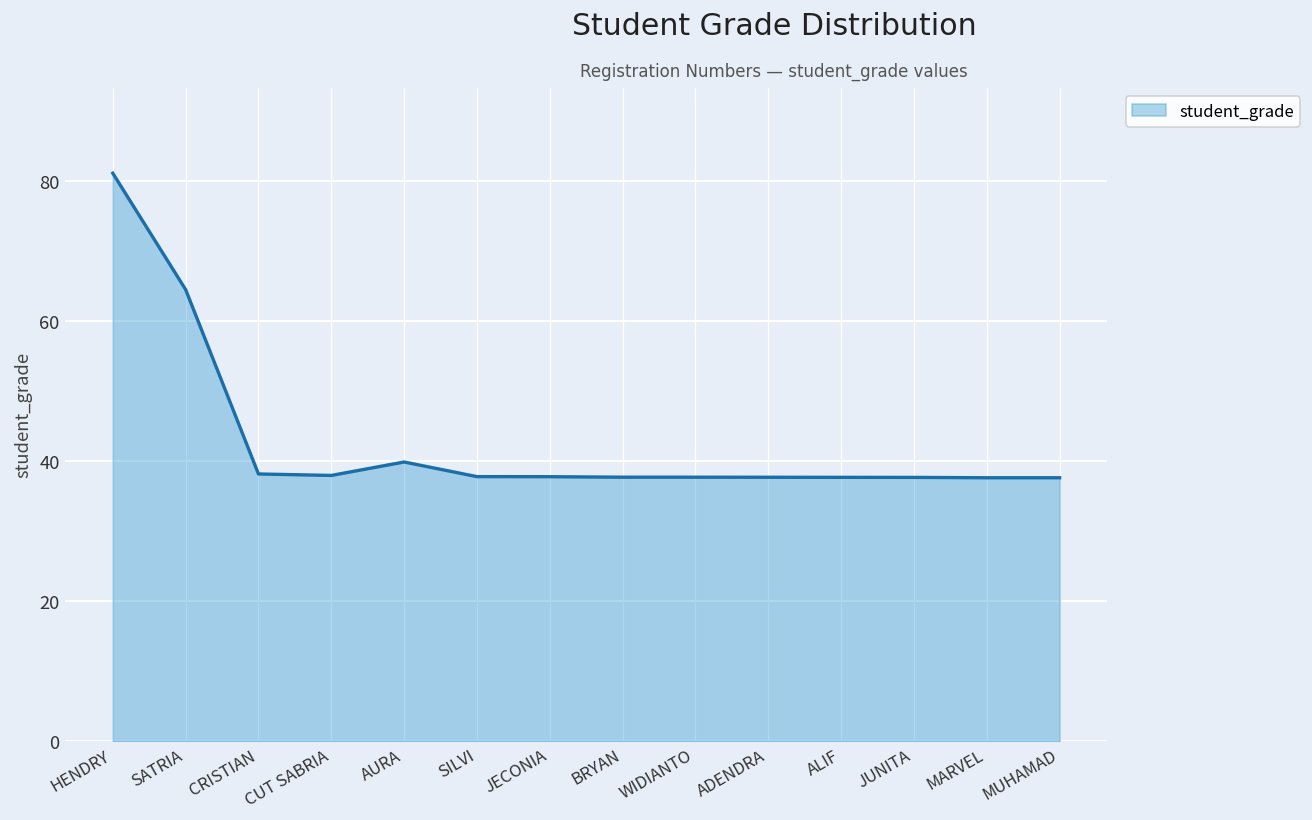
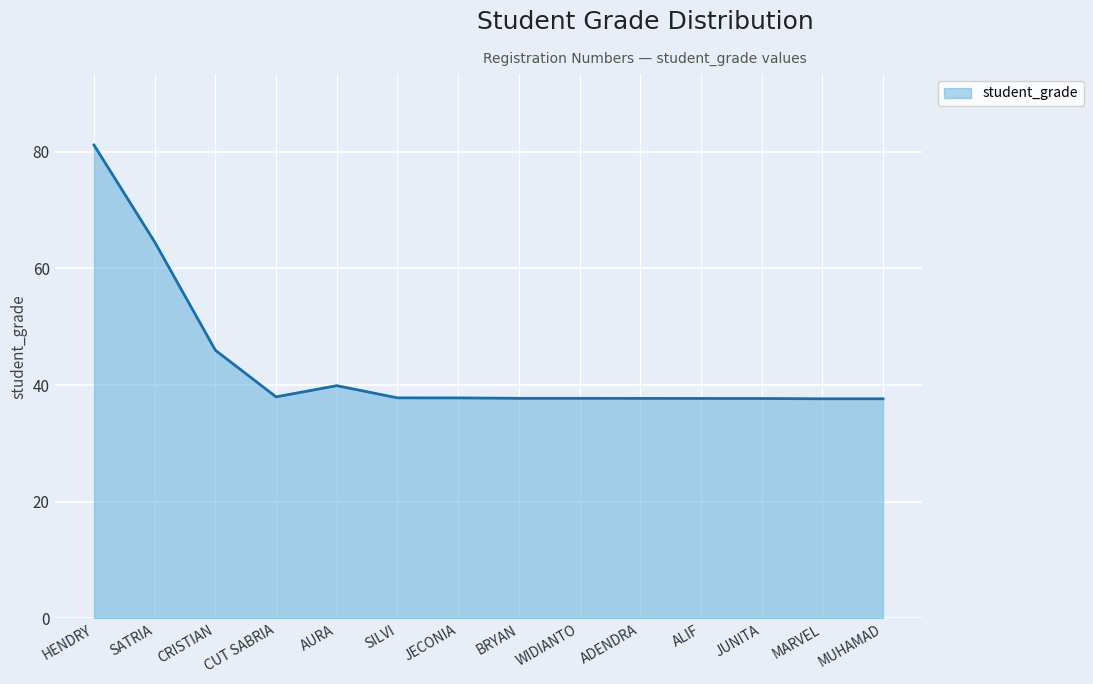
  {
    "HENDRY": 81,
    "SATRIA": 65,
-   "CRISTIAN": 38,
+   "CRISTIAN": 46,
    "CUT SABRIA": 38,
    "AURA": 40,
    "SILVI": 38,
    "JECONIA": 38,
    "BRYAN": 38,
    "WIDIANTO": 38,
    "ADENDRA": 38,
    "ALIF": 38,
    "JUNITA": 38,
    "MARVEL": 38,
    "MUHAMAD": 38
  }
